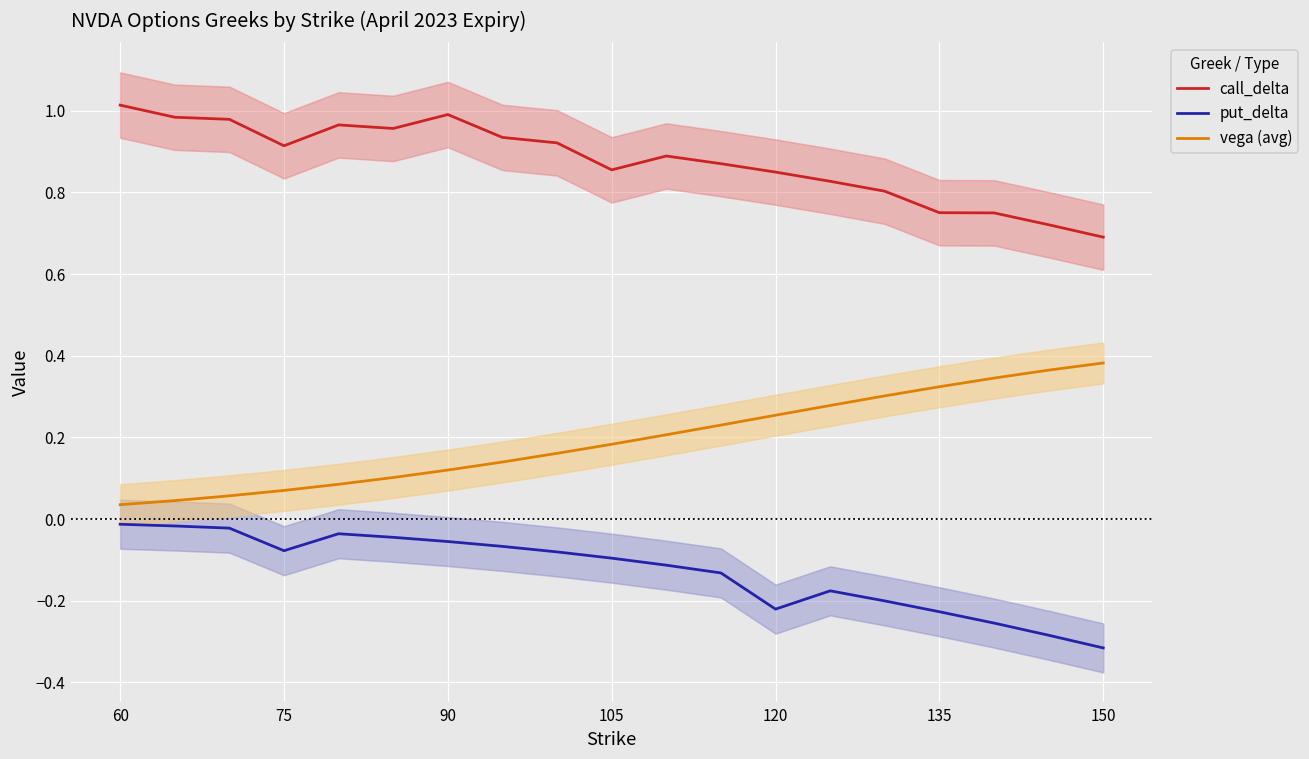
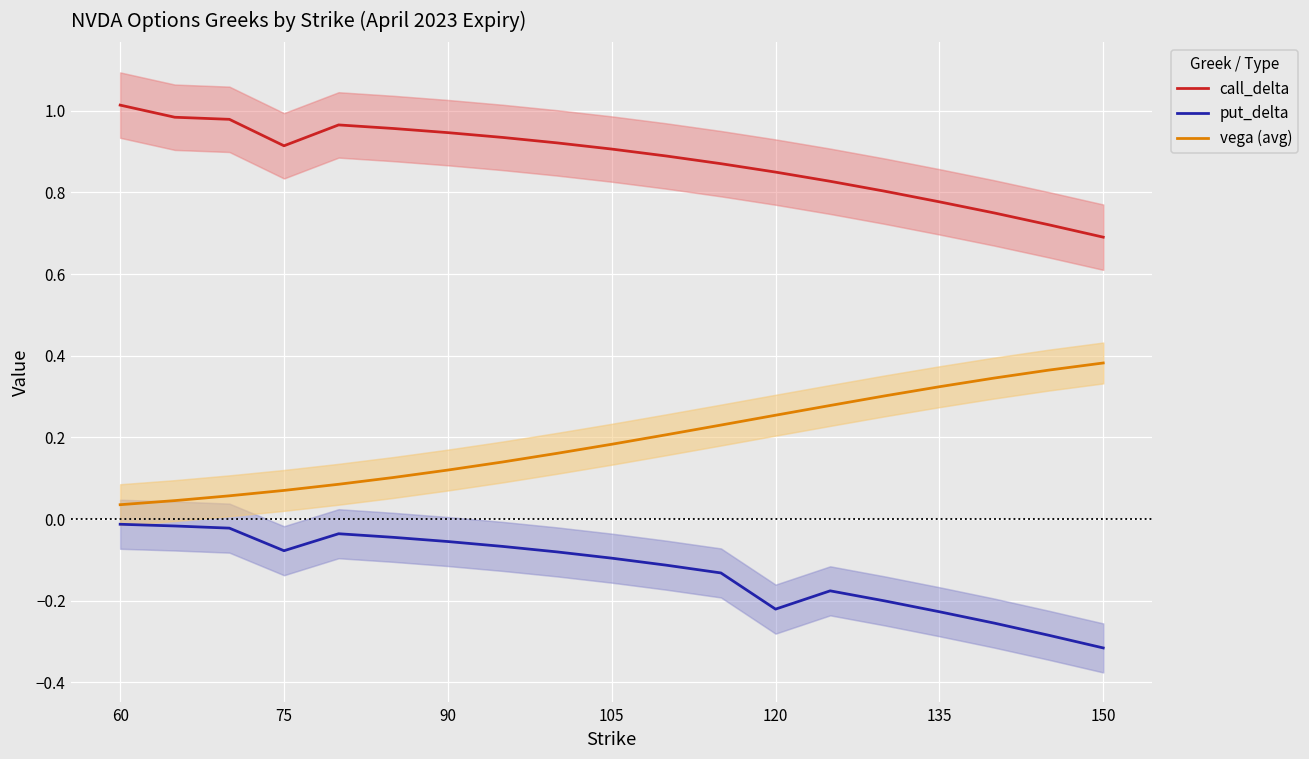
  {
    "call_delta": {
      "60": 1.01,
      "75": 0.91,
-     "90": 0.99,
-     "105": 0.86,
+     "90": 0.95,
+     "105": 0.91,
      "120": 0.85,
-     "135": 0.75,
+     "135": 0.78,
      "150": 0.69
    },
    "put_delta": {
      "60": -0.01,
      "75": -0.08,
      "90": -0.05,
      "105": -0.10,
      "120": -0.22,
      "135": -0.23,
      "150": -0.32
    },
    "vega (avg)": {
      "60": 0.04,
      "75": 0.07,
      "90": 0.12,
      "105": 0.18,
      "120": 0.25,
      "135": 0.32,
      "150": 0.38
    }
  }
